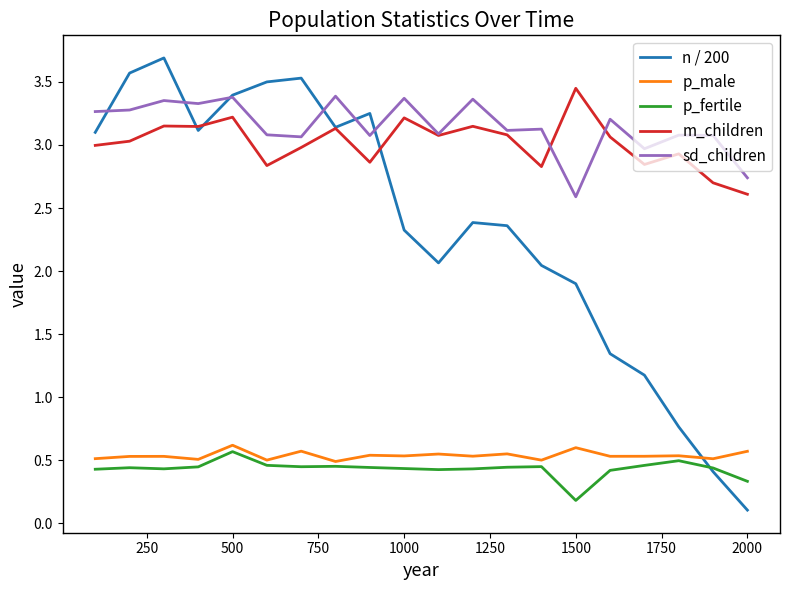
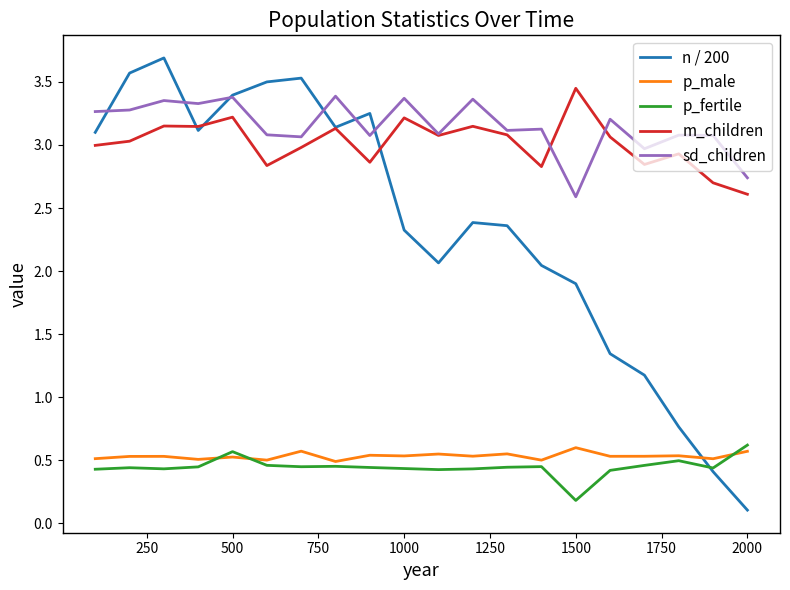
  {
    "n / 200": {
      "1000": 2.33,
      "1500": 1.90,
      "2000": 0.11
    },
    "p_male": {
-     "500": 0.62,
+     "500": 0.53,
      "1000": 0.53,
      "1500": 0.60,
      "2000": 0.57
    },
    "p_fertile": {
      "500": 0.57,
      "1000": 0.43,
      "1500": 0.18,
-     "2000": 0.33
+     "2000": 0.62
    },
    "m_children": {
      "500": 3.22,
      "1000": 3.21,
      "1500": 3.45,
      "2000": 2.61
    },
    "sd_children": {
      "1000": 3.37,
      "1500": 2.59,
      "2000": 2.74
    }
  }
